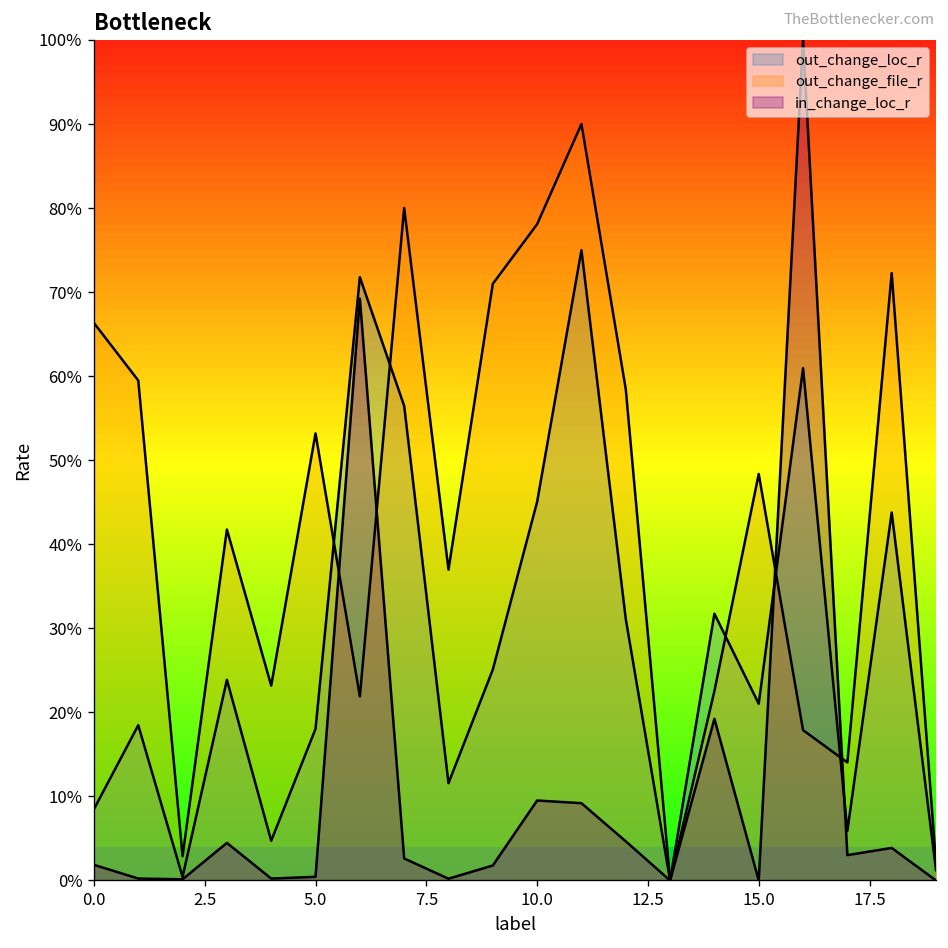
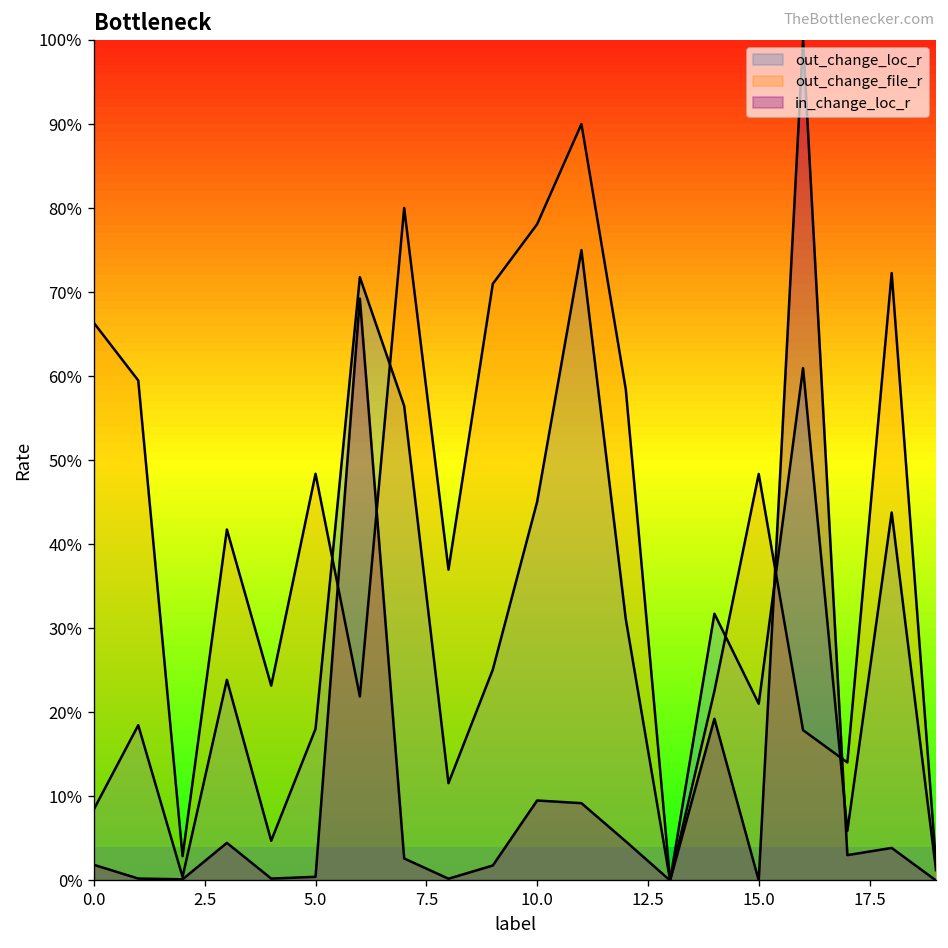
  {
    "out_change_loc_r": {
      "0.0": "8%",
      "5.0": "18%",
      "10.0": "45%",
      "15.0": "21%"
    },
    "out_change_file_r": {
      "0.0": "66%",
-     "5.0": "53%",
+     "5.0": "48%",
      "10.0": "78%",
      "15.0": "48%"
    },
    "in_change_loc_r": {
      "0.0": "2%",
      "5.0": "0%",
      "10.0": "10%",
      "15.0": "0%"
    }
  }
